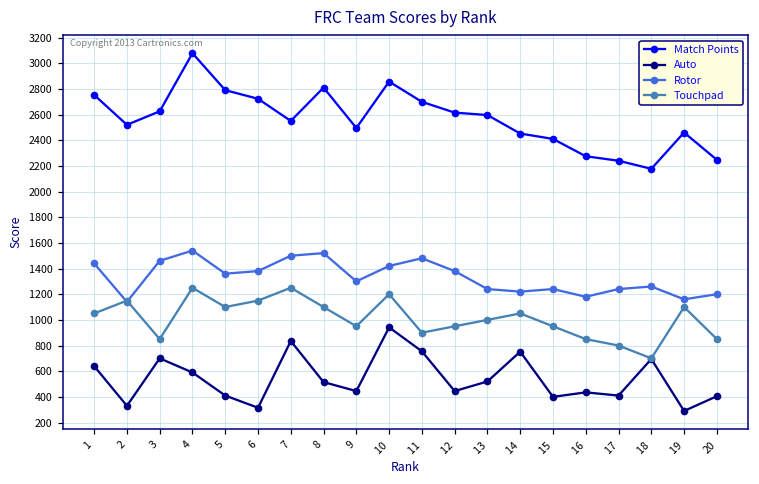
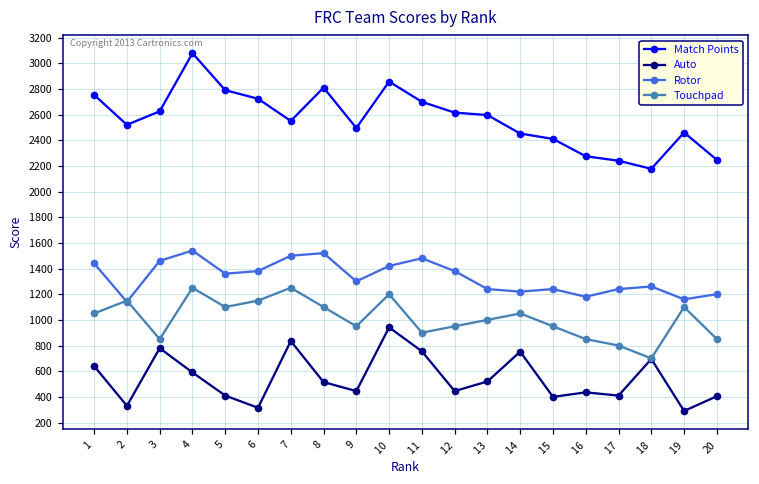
  {
    "Match Points": {
      "1": 2750,
      "2": 2520,
      "3": 2630,
      "5": 2790,
      "6": 2720,
      "7": 2550,
      "8": 2810,
      "9": 2500,
      "10": 2860,
      "11": 2700,
      "12": 2620,
      "13": 2600,
      "14": 2450,
      "15": 2410,
      "16": 2280,
      "17": 2240,
      "18": 2180,
      "19": 2460,
      "20": 2250
    },
    "Auto": {
      "1": 640,
      "2": 330,
-     "3": 700,
+     "3": 780,
      "4": 590,
      "5": 410,
      "6": 320,
      "7": 840,
      "8": 520,
      "9": 450,
      "10": 940,
      "11": 760,
      "12": 450,
      "13": 520,
      "14": 750,
      "15": 400,
      "16": 440,
      "17": 410,
      "19": 290,
      "20": 410
    }
  }
